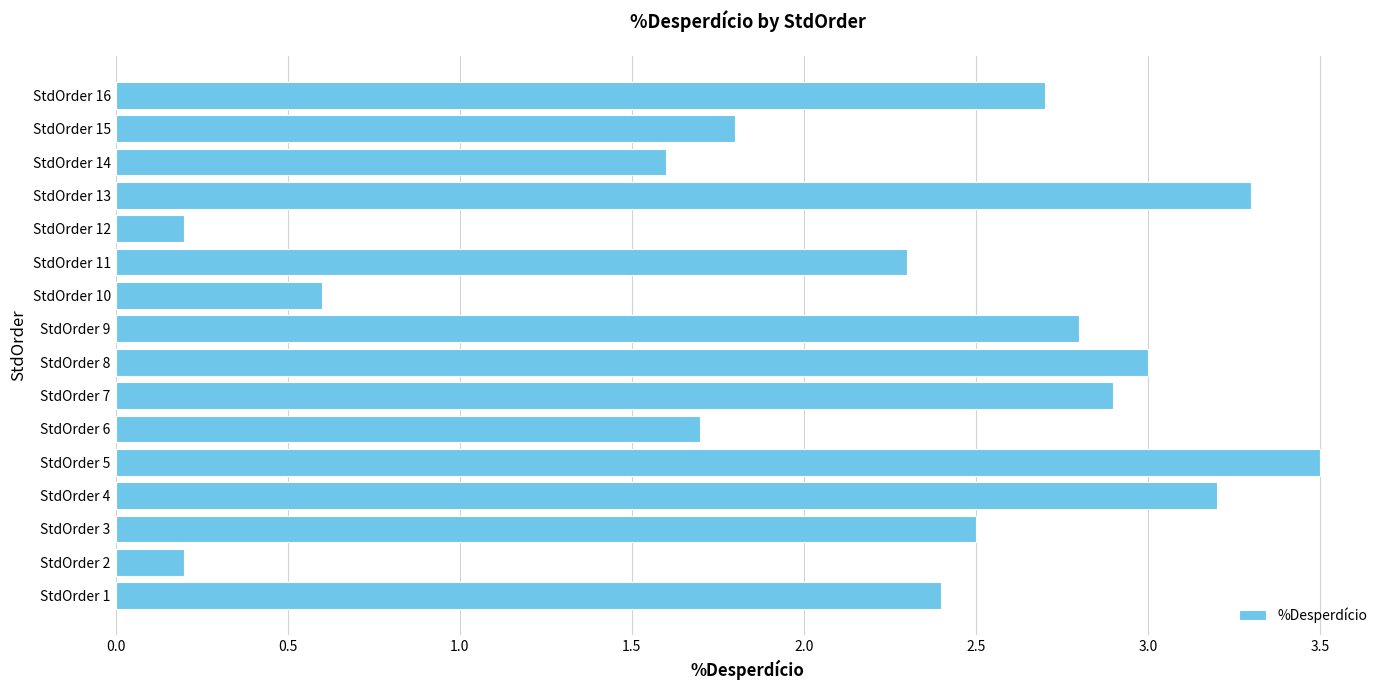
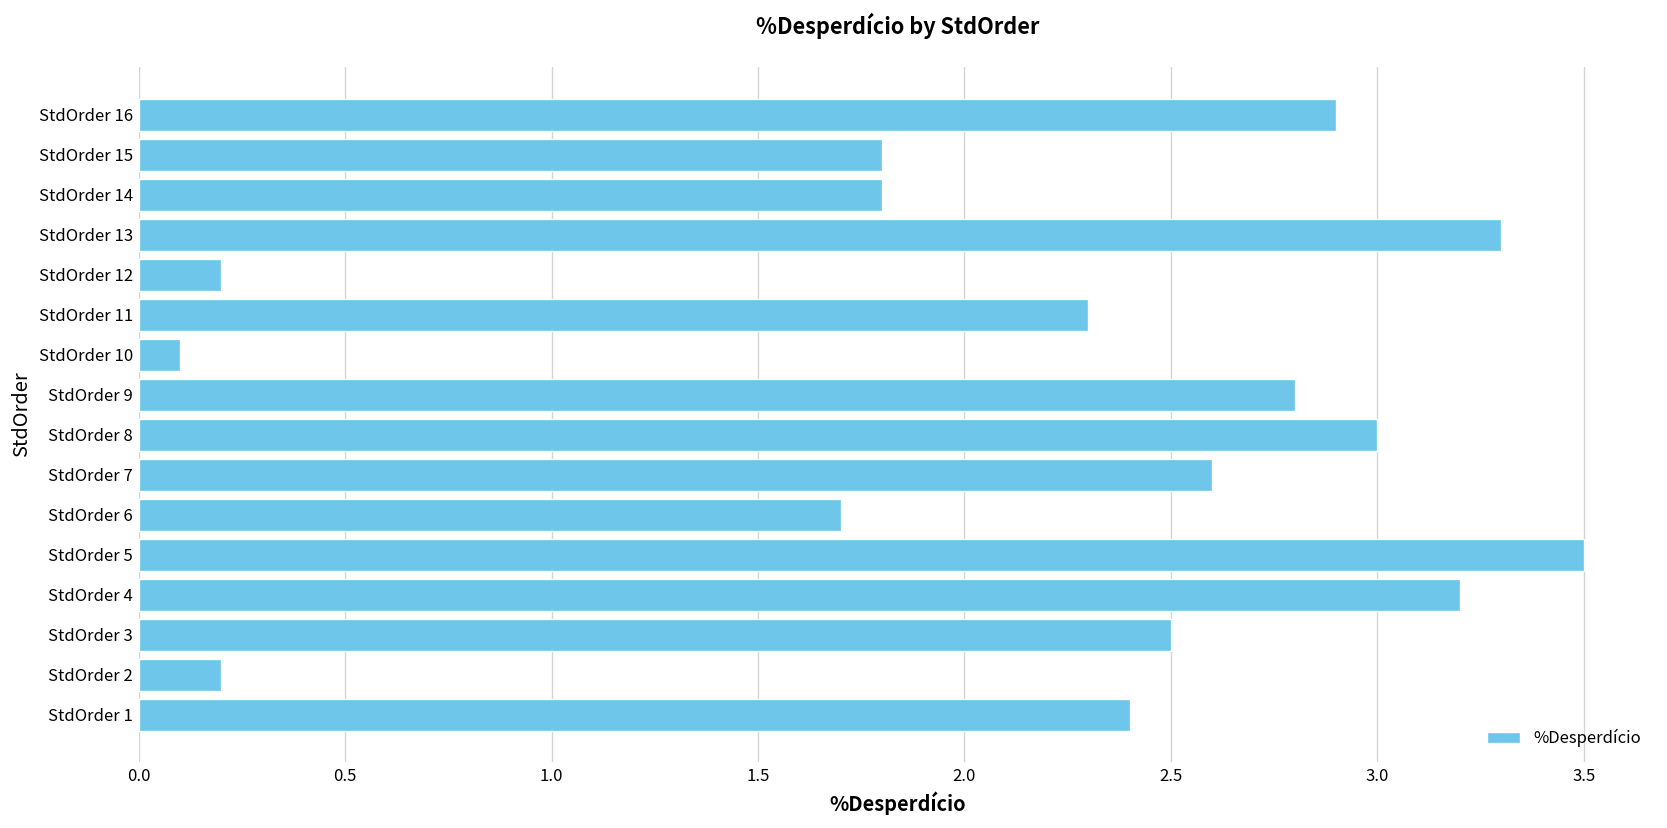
  {
-   "StdOrder 16": 2.7,
+   "StdOrder 16": 2.9,
    "StdOrder 15": 1.8,
-   "StdOrder 14": 1.6,
+   "StdOrder 14": 1.8,
    "StdOrder 13": 3.3,
    "StdOrder 12": 0.2,
    "StdOrder 11": 2.3,
-   "StdOrder 10": 0.6,
+   "StdOrder 10": 0.1,
    "StdOrder 9": 2.8,
    "StdOrder 8": 3.0,
-   "StdOrder 7": 2.9,
+   "StdOrder 7": 2.6,
    "StdOrder 6": 1.7,
    "StdOrder 5": 3.5,
    "StdOrder 4": 3.2,
    "StdOrder 3": 2.5,
    "StdOrder 2": 0.2,
    "StdOrder 1": 2.4
  }
